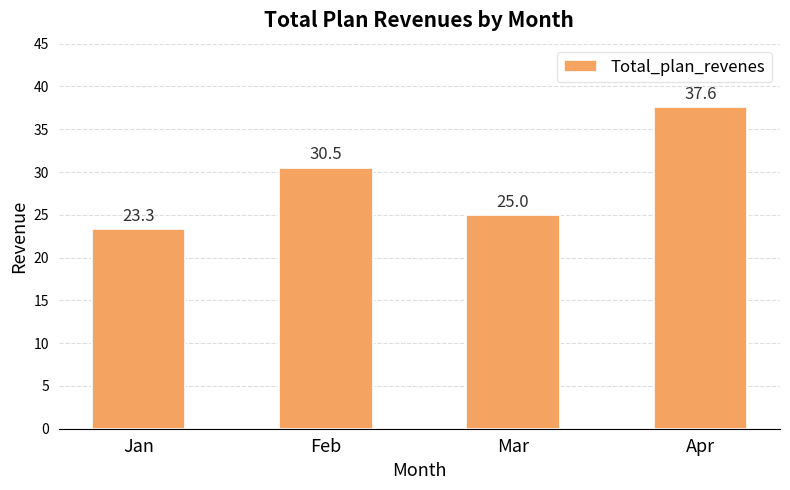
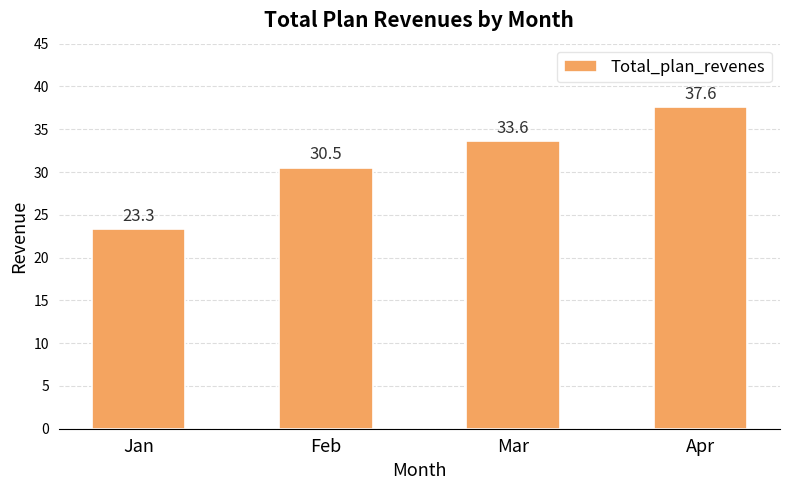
  {
    "Jan": 23.3,
    "Feb": 30.5,
-   "Mar": 25.0,
+   "Mar": 33.6,
    "Apr": 37.6
  }
